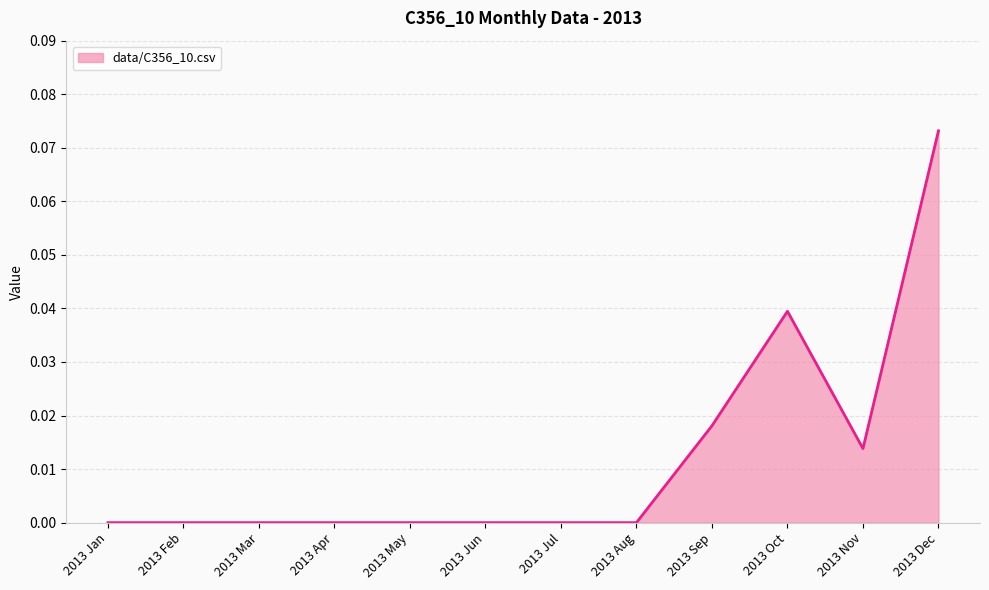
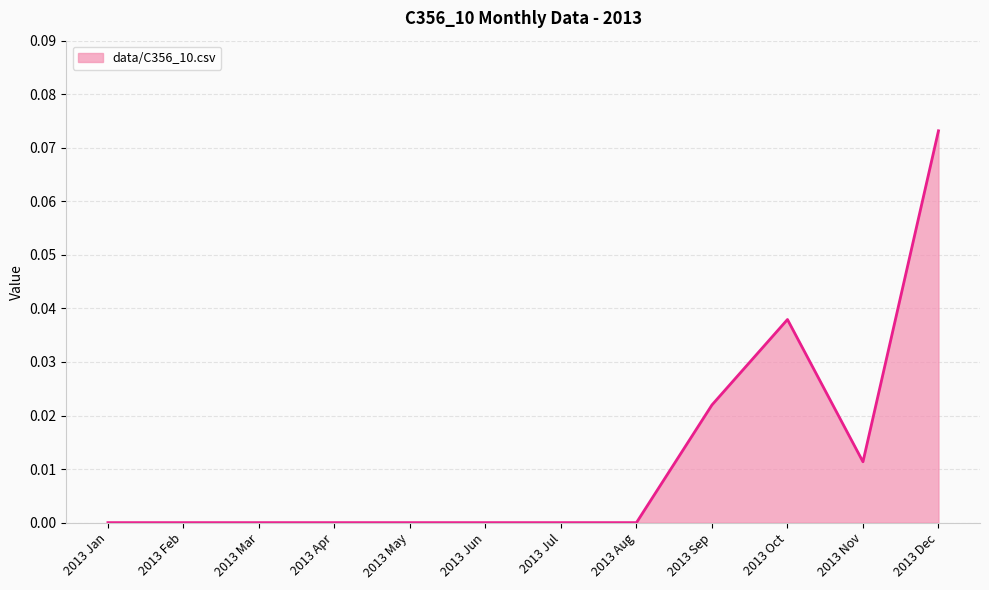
  {
    "2013 Jan": 0.000,
    "2013 Feb": 0.000,
    "2013 Mar": 0.000,
    "2013 Apr": 0.000,
    "2013 May": 0.000,
    "2013 Jun": 0.000,
    "2013 Jul": 0.000,
    "2013 Aug": 0.000,
-   "2013 Sep": 0.018,
-   "2013 Oct": 0.039,
-   "2013 Nov": 0.014,
+   "2013 Sep": 0.022,
+   "2013 Oct": 0.038,
+   "2013 Nov": 0.011,
    "2013 Dec": 0.073
  }
